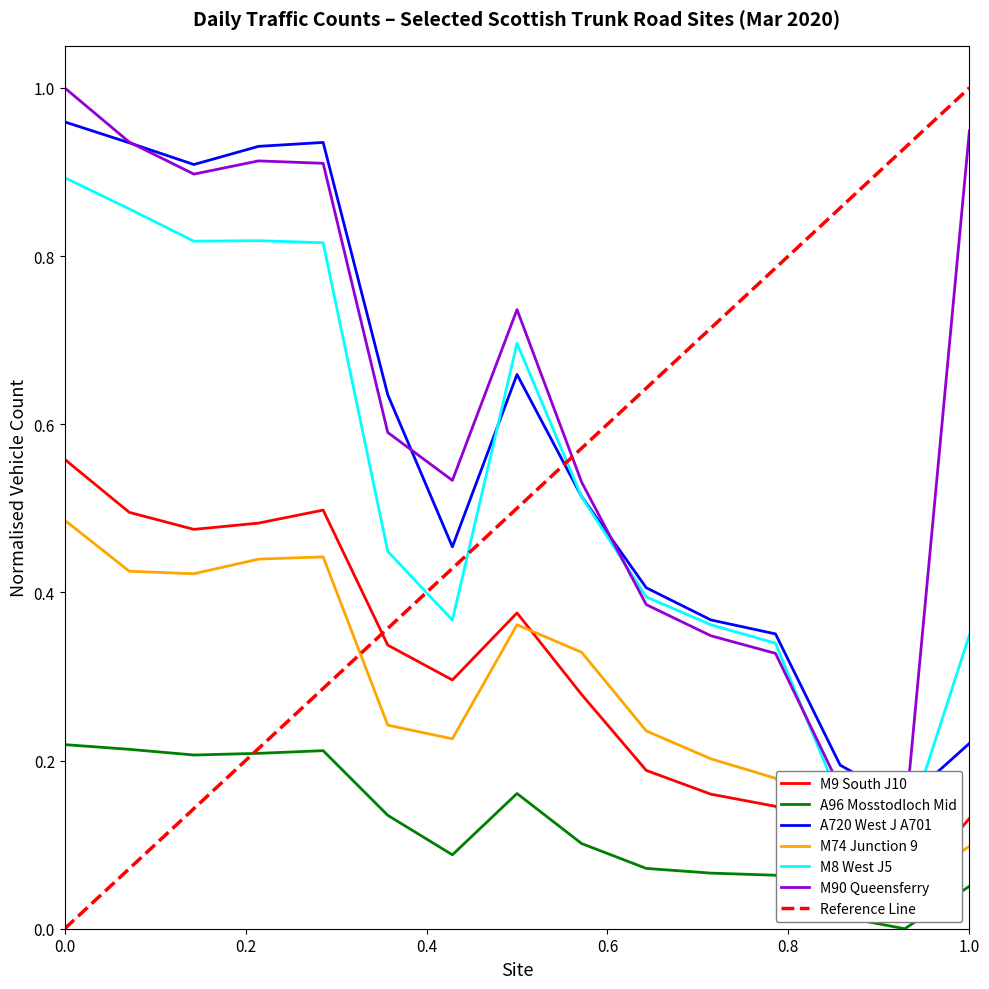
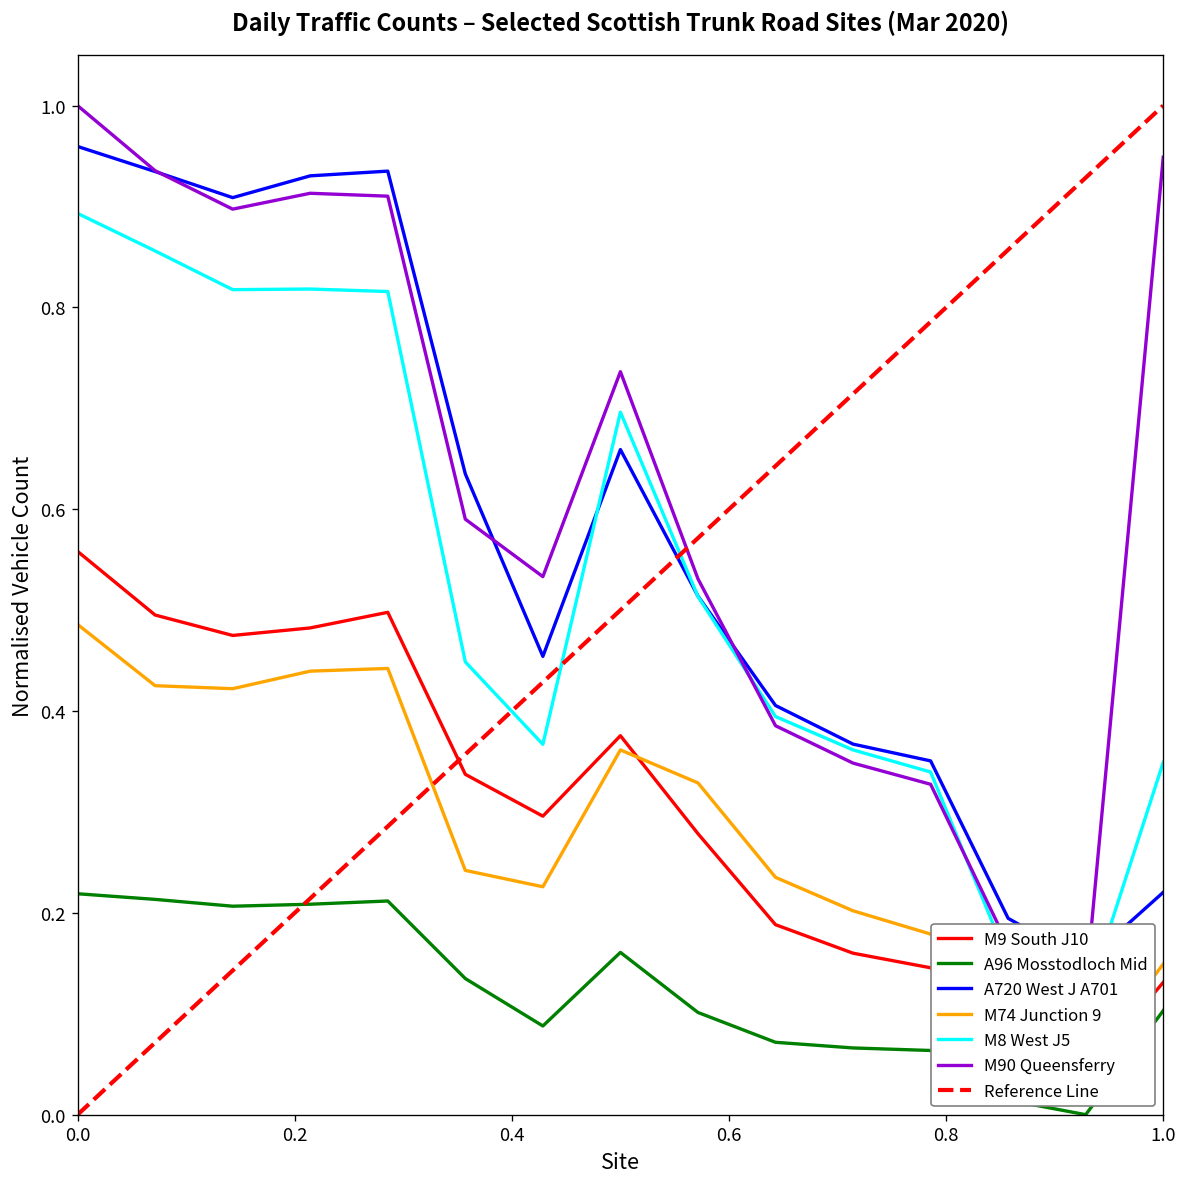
  {
    "A96 Mosstodloch Mid": {
      "0.0": 0.22,
-     "1.0": 0.05
+     "1.0": 0.10
    },
    "A720 West J A701": {
      "0.0": 0.96,
      "1.0": 0.22
    },
    "M74 Junction 9": {
      "0.0": 0.49,
-     "1.0": 0.10
+     "1.0": 0.15
    },
    "M8 West J5": {
      "0.0": 0.89,
      "1.0": 0.35
    },
    "M90 Queensferry": {
      "0.0": 1.00,
      "1.0": 0.95
    }
  }
